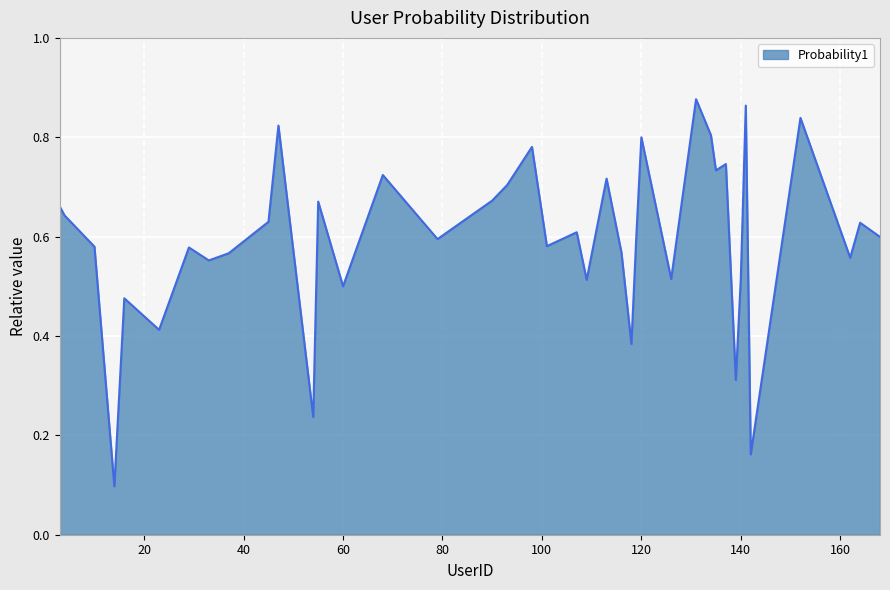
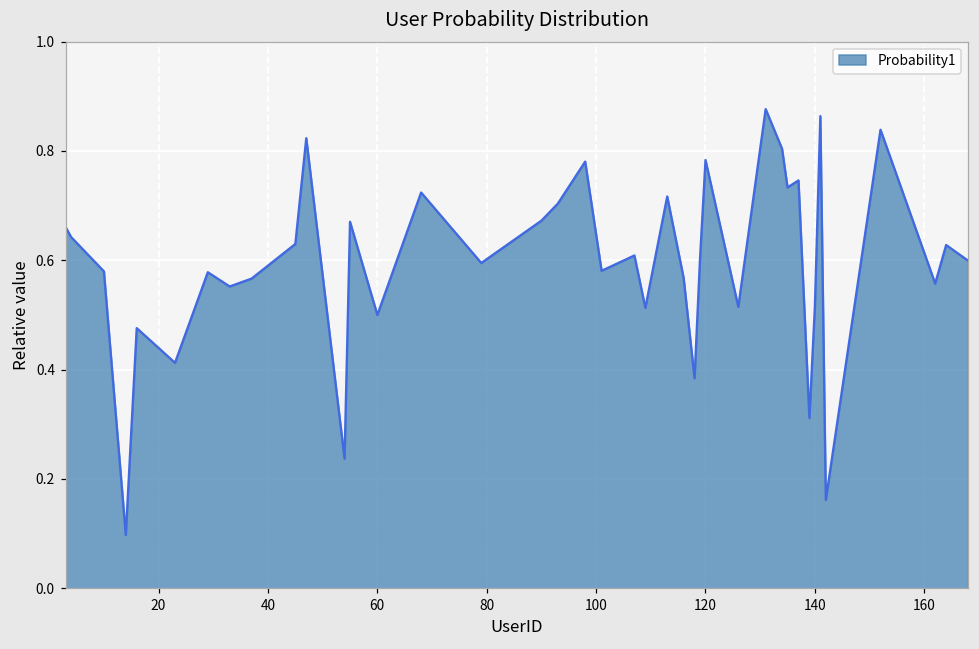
  {
    "60": 0.50,
-   "120": 0.80,
+   "120": 0.78,
    "140": 0.51
  }
